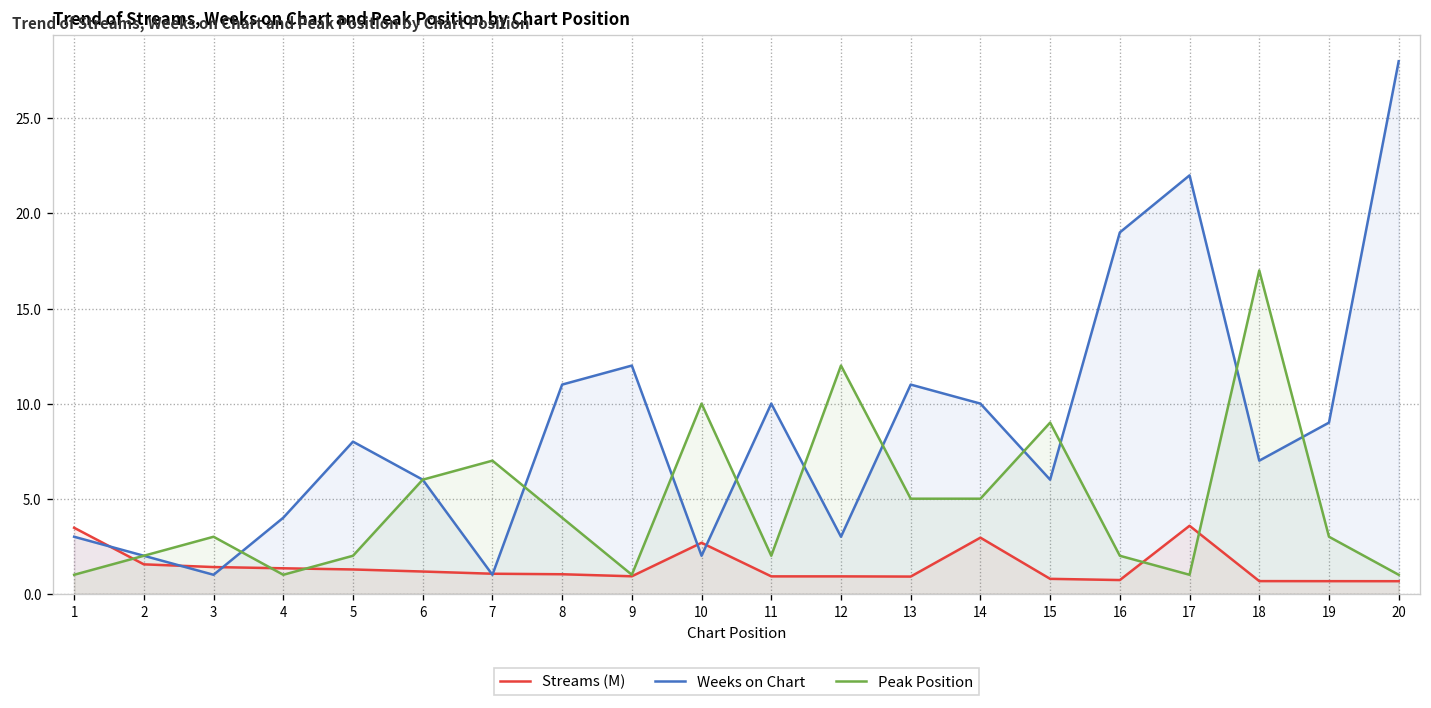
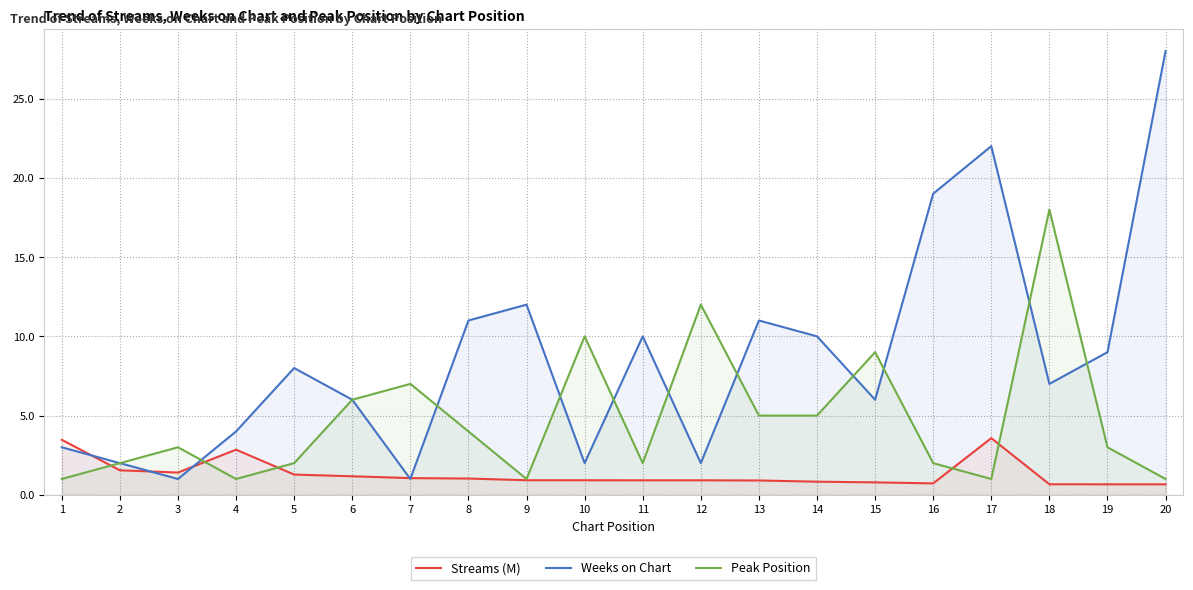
  {
    "Streams (M)": {
      "1": 3.5,
      "2": 1.5,
      "3": 1.4,
-     "4": 1.3,
+     "4": 2.8,
      "5": 1.3,
      "6": 1.2,
      "8": 1.0,
-     "10": 2.7,
+     "10": 0.9,
      "11": 0.9,
      "12": 0.9,
      "13": 0.9,
-     "14": 3.0,
+     "14": 0.8,
      "15": 0.8,
      "16": 0.7,
      "17": 3.6,
      "18": 0.7,
      "19": 0.7,
      "20": 0.7
    },
    "Weeks on Chart": {
      "1": 3,
      "3": 1,
      "4": 4,
      "5": 8,
      "8": 11,
      "9": 12,
      "10": 2,
      "11": 10,
-     "12": 3,
+     "12": 2,
      "13": 11,
      "14": 10,
      "15": 6,
      "16": 19,
      "17": 22,
      "18": 7,
      "19": 9,
      "20": 28
    },
    "Peak Position": {
      "1": 1,
      "3": 3,
      "4": 1,
      "5": 2,
      "7": 7,
      "8": 4,
      "10": 10,
      "11": 2,
      "12": 12,
      "13": 5,
      "14": 5,
      "15": 9,
      "16": 2,
      "17": 1,
-     "18": 17,
+     "18": 18,
      "19": 3,
      "20": 1
    }
  }
